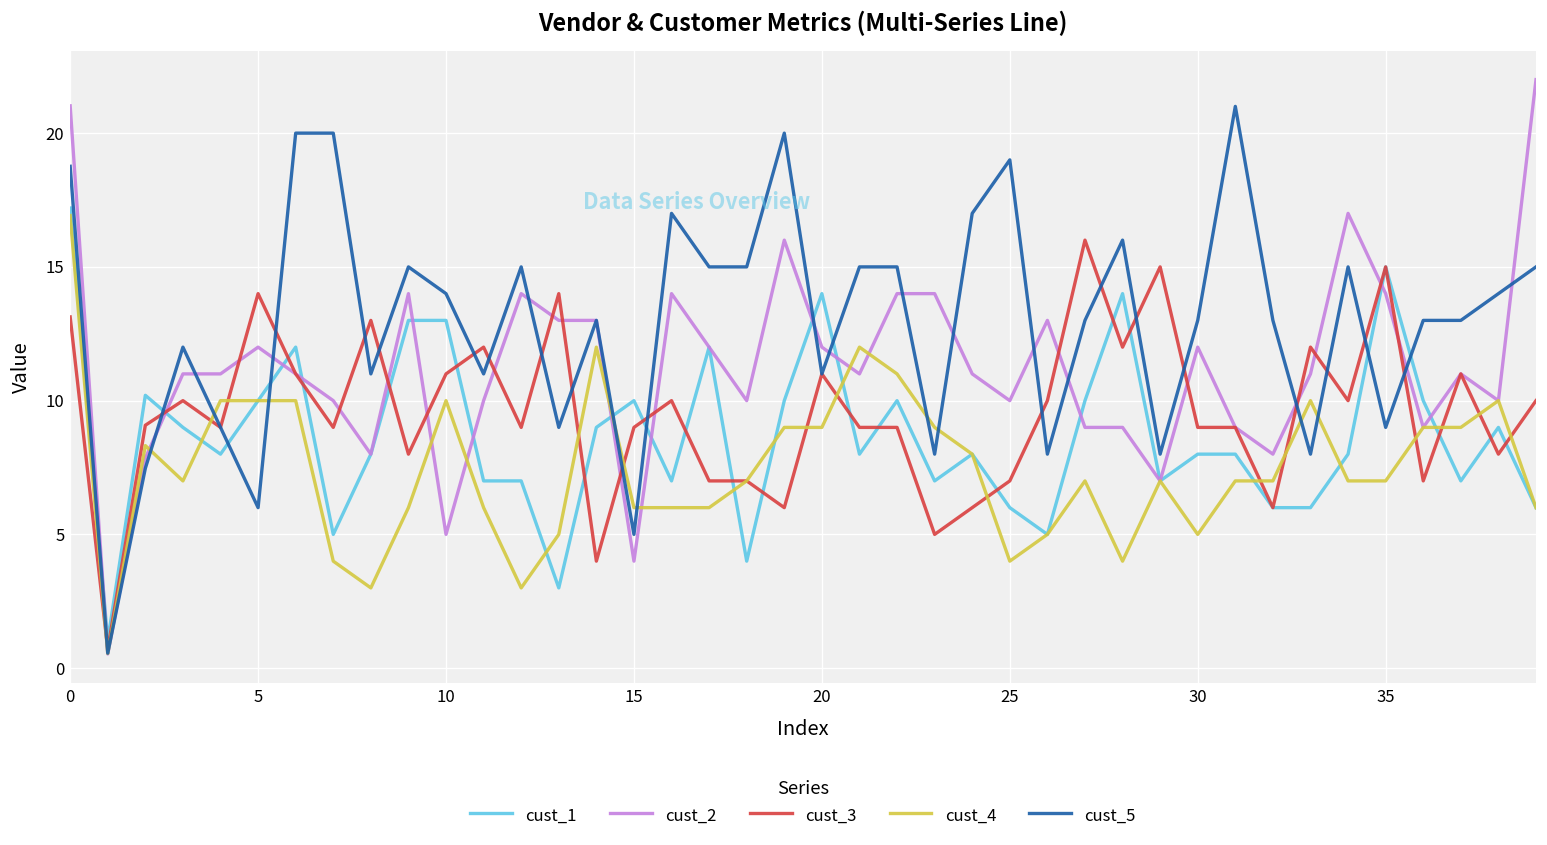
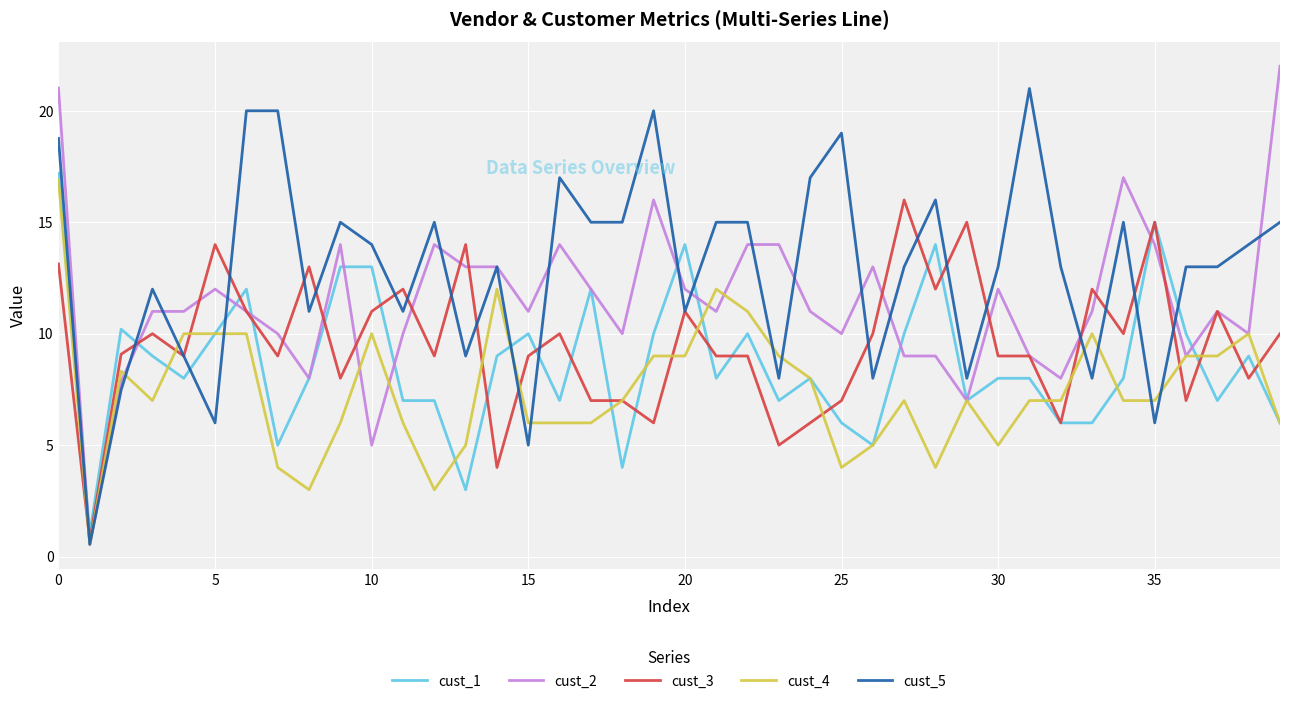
  {
    "cust_1": {
      "0": 17.2,
      "10": 13,
      "15": 10,
      "20": 14,
      "25": 6,
      "30": 8
    },
    "cust_2": {
      "0": 21,
      "5": 12,
      "10": 5,
-     "15": 4,
+     "15": 11,
      "20": 12,
      "25": 10,
      "30": 12,
      "35": 14
    },
    "cust_3": {
      "0": 13.1,
      "5": 14,
      "10": 11,
      "15": 9,
      "25": 7,
      "30": 9
    },
    "cust_4": {
      "0": 17,
      "10": 10,
      "15": 6,
      "20": 9,
      "25": 4,
      "30": 5,
      "35": 7
    },
    "cust_5": {
      "0": 18.8,
      "5": 6,
      "10": 14,
      "15": 5,
      "25": 19,
      "30": 13,
-     "35": 9
+     "35": 6
    }
  }
